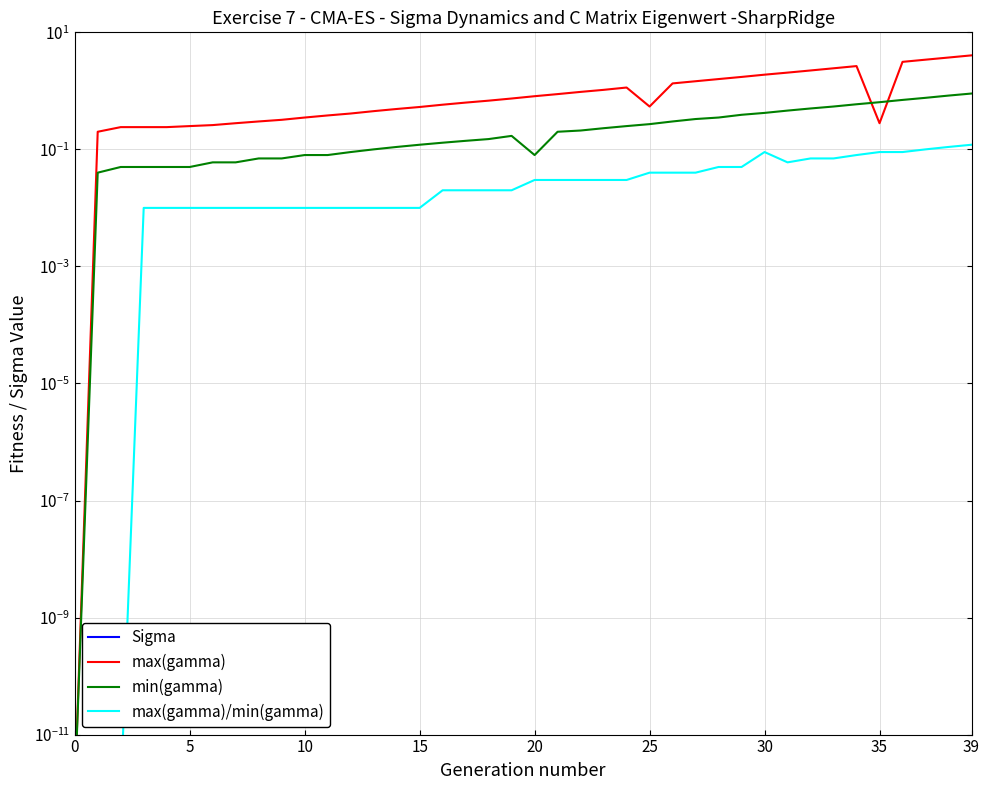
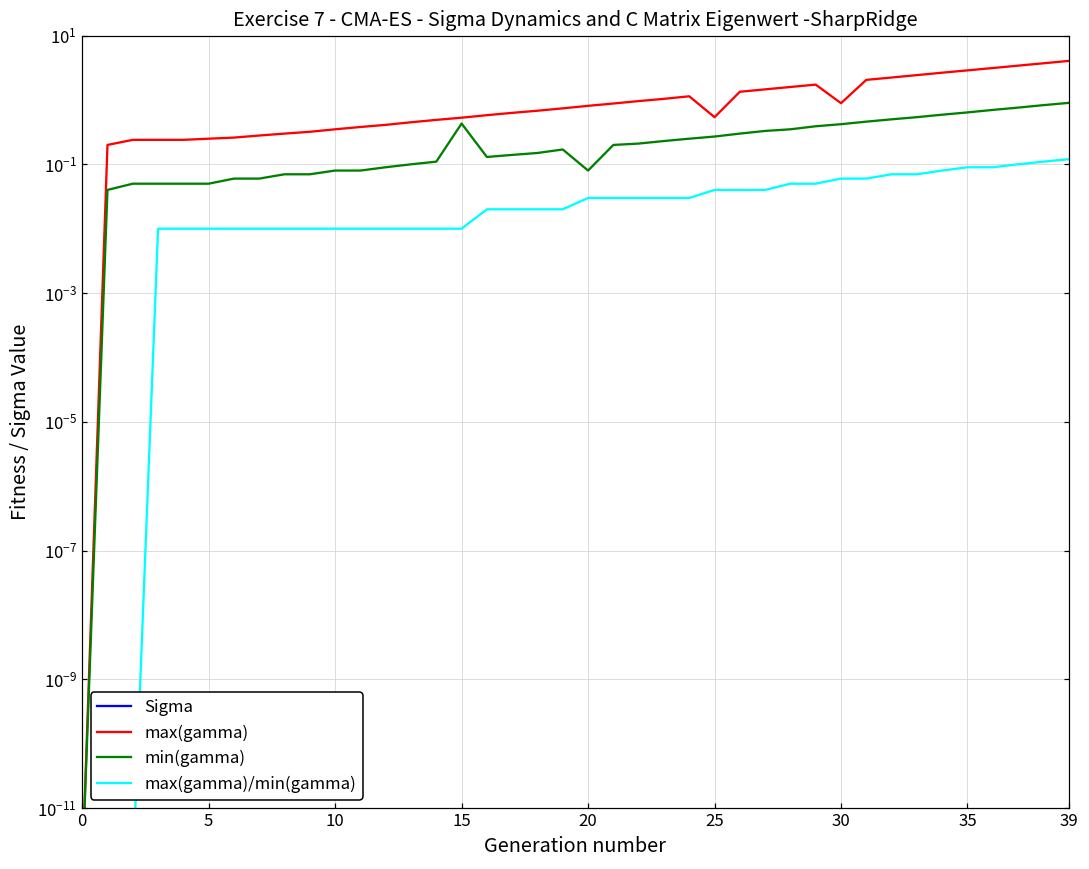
  {
    "max(gamma)": {
      "5": 0.25,
      "10": 0.4,
      "15": 0.5,
      "20": 0.8,
      "25": 0.5,
-     "30": 1.9,
-     "35": 0.3,
+     "30": 0.9,
+     "35": 3,
      "39": 4
    },
    "min(gamma)": {
      "5": 0.05,
      "10": 0.08,
-     "15": 0.12,
+     "15": 0.4,
      "20": 0.08,
      "25": 0.3,
      "30": 0.4,
      "35": 0.6,
      "39": 0.9
    },
    "max(gamma)/min(gamma)": {
      "5": 0.01,
      "10": 0.01,
      "15": 0.01,
      "20": 0.03,
      "25": 0.04,
-     "30": 0.09,
+     "30": 0.06,
      "35": 0.09,
      "39": 0.12
    }
  }
